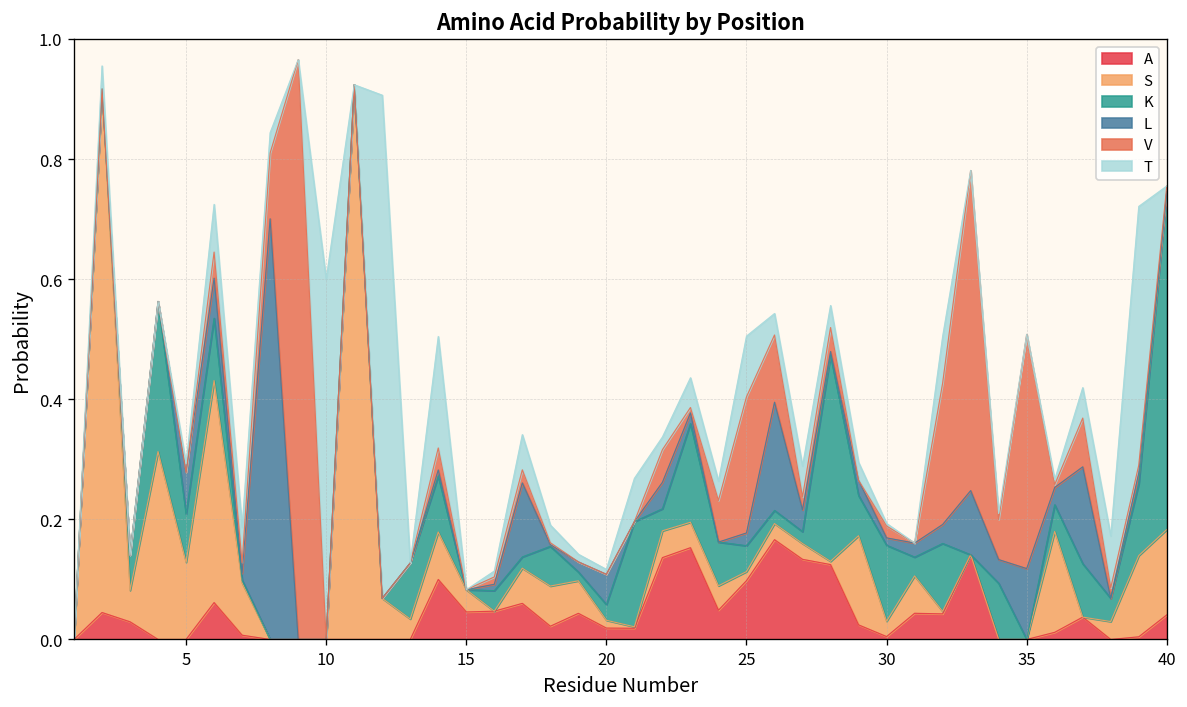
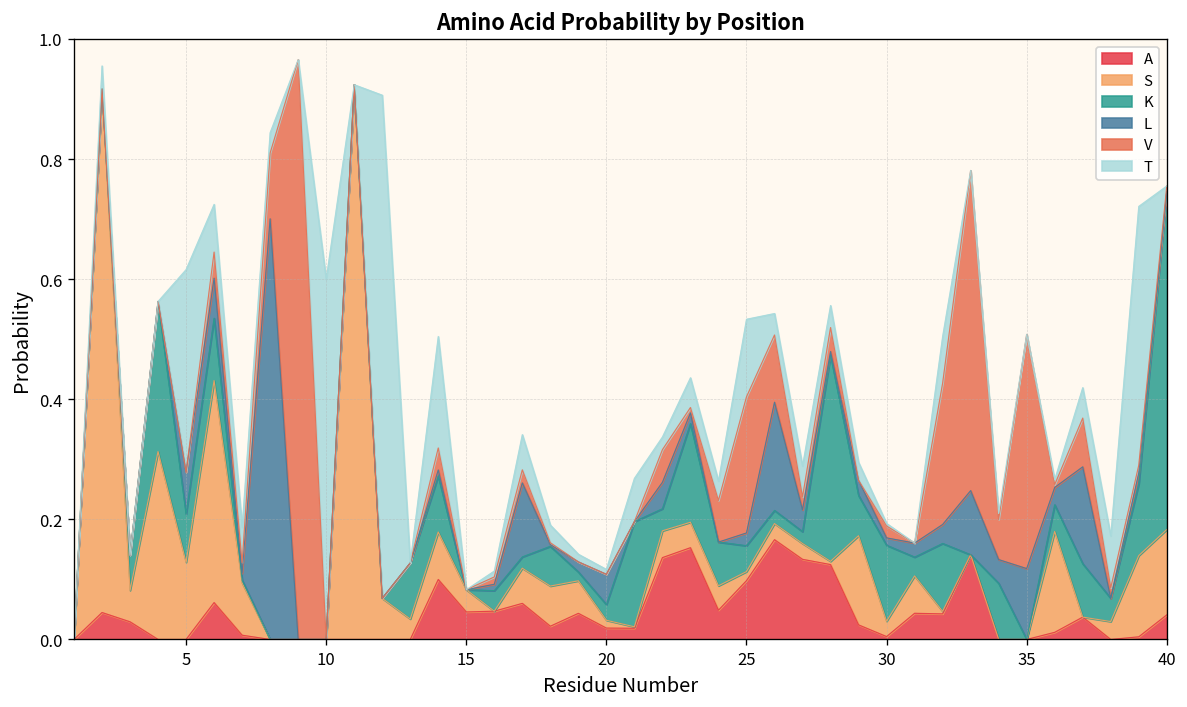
  {
    "T": {
-     "5": 0.01,
+     "5": 0.34,
      "10": 0.60,
      "20": 0.01,
-     "25": 0.10
+     "25": 0.13
    }
  }
